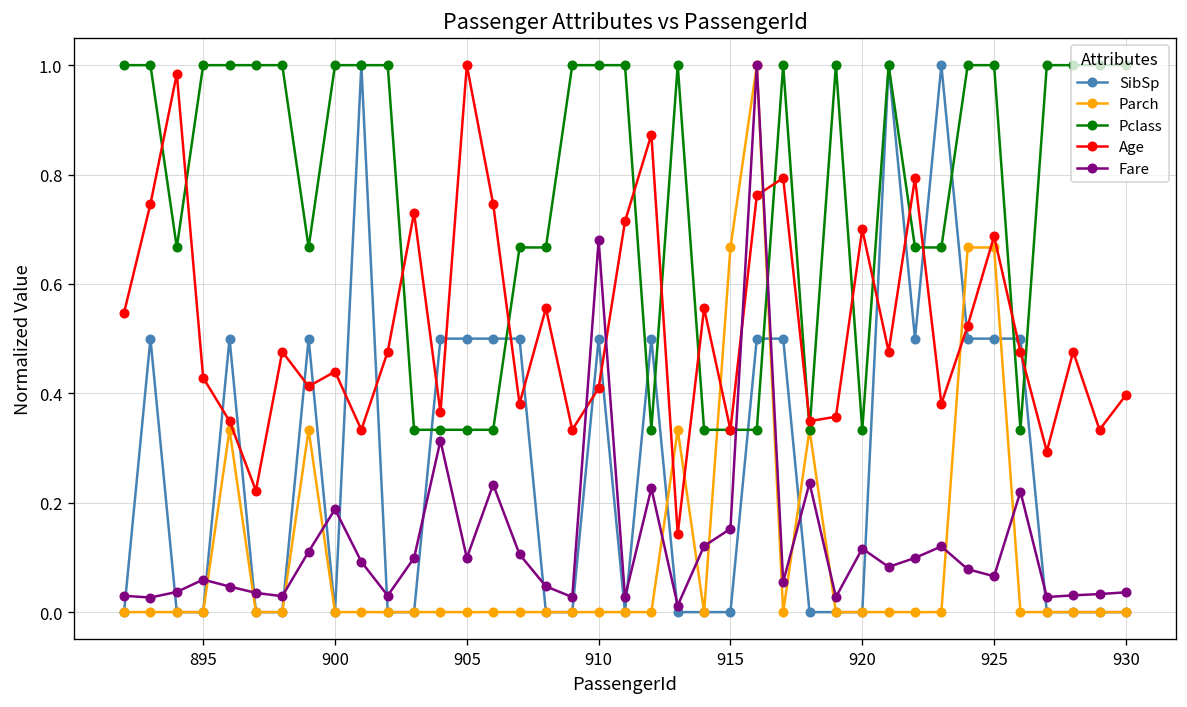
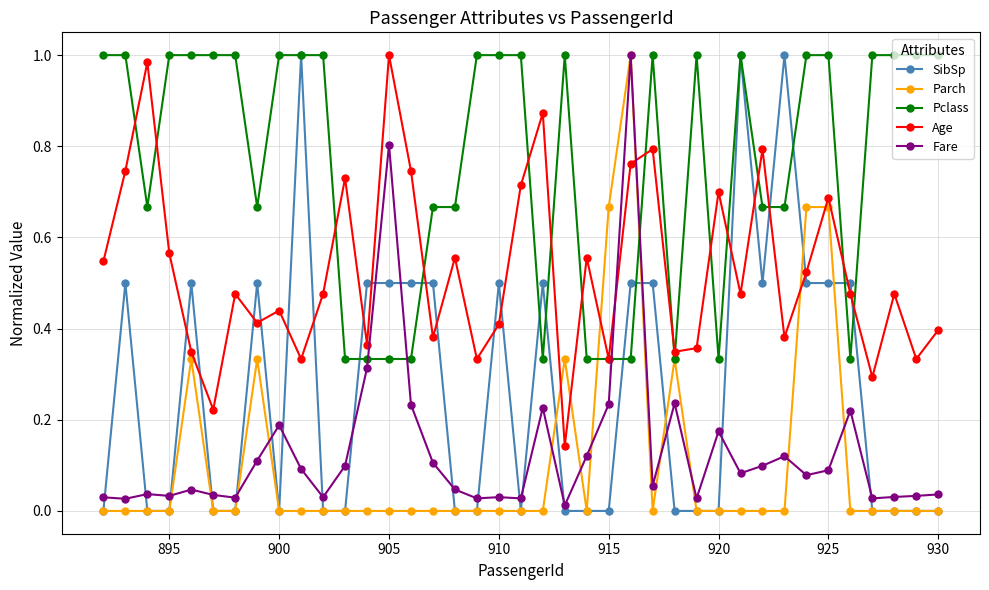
  {
    "SibSp": {
      "905": 0.50,
      "910": 0.50,
      "915": 0.00,
      "925": 0.50
    },
    "Parch": {
      "905": 0.00,
      "910": 0.00,
      "915": 0.67,
      "925": 0.67
    },
    "Pclass": {
      "895": 1.00,
      "900": 1.00,
      "905": 0.33,
      "910": 1.00,
      "920": 0.33,
      "925": 1.00
    },
    "Age": {
-     "895": 0.43,
+     "895": 0.57,
      "900": 0.44,
      "905": 1.00,
      "910": 0.41,
      "920": 0.70,
      "925": 0.69,
      "930": 0.40
    },
    "Fare": {
-     "895": 0.06,
+     "895": 0.03,
      "900": 0.19,
-     "905": 0.10,
-     "910": 0.68,
-     "915": 0.15,
-     "920": 0.12,
-     "925": 0.07,
+     "905": 0.80,
+     "910": 0.03,
+     "915": 0.23,
+     "920": 0.17,
+     "925": 0.09,
      "930": 0.04
    }
  }
